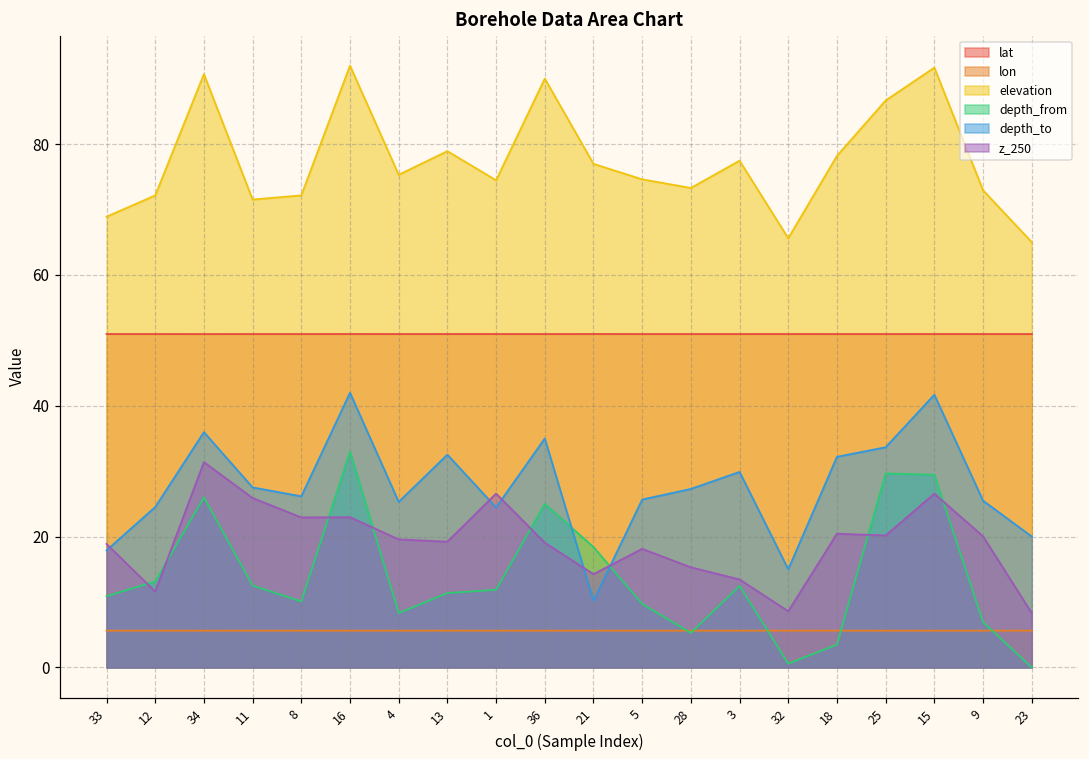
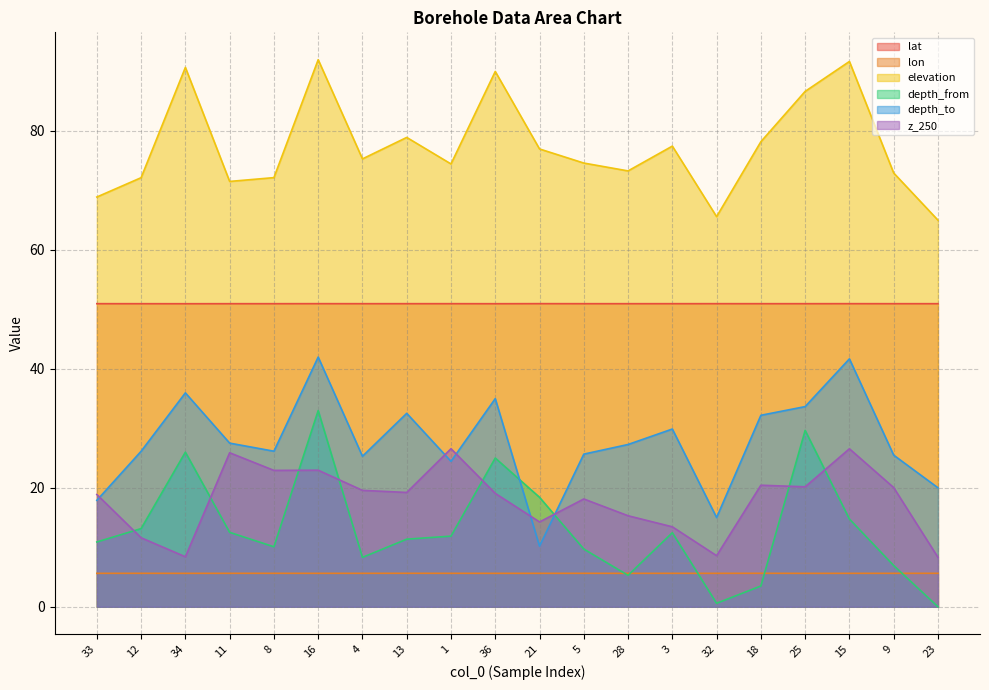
  {
    "depth_from": {
      "33": 11,
      "12": 13,
      "34": 26,
      "11": 13,
      "8": 10,
      "16": 33,
      "4": 8,
      "13": 11,
      "1": 12,
      "36": 25,
      "21": 18,
      "5": 10,
      "3": 12,
      "32": 1,
      "18": 4,
      "25": 30,
-     "15": 29,
+     "15": 15,
      "9": 7,
      "23": 0
    },
    "depth_to": {
      "33": 18,
-     "12": 25,
+     "12": 26,
      "34": 36,
      "11": 28,
      "8": 26,
      "16": 42,
      "4": 25,
      "13": 33,
      "1": 24,
      "36": 35,
      "21": 10,
      "5": 26,
      "28": 27,
      "3": 30,
      "32": 15,
      "18": 32,
      "25": 34,
      "15": 42,
      "9": 26,
      "23": 20
    },
    "z_250": {
      "33": 19,
      "12": 12,
-     "34": 31,
+     "34": 8,
      "11": 26,
      "8": 23,
      "16": 23,
      "4": 20,
      "13": 19,
      "1": 27,
      "36": 19,
      "21": 14,
      "5": 18,
      "28": 15,
      "3": 13,
      "32": 9,
      "18": 20,
      "25": 20,
      "15": 27,
      "9": 20,
      "23": 8
    }
  }
